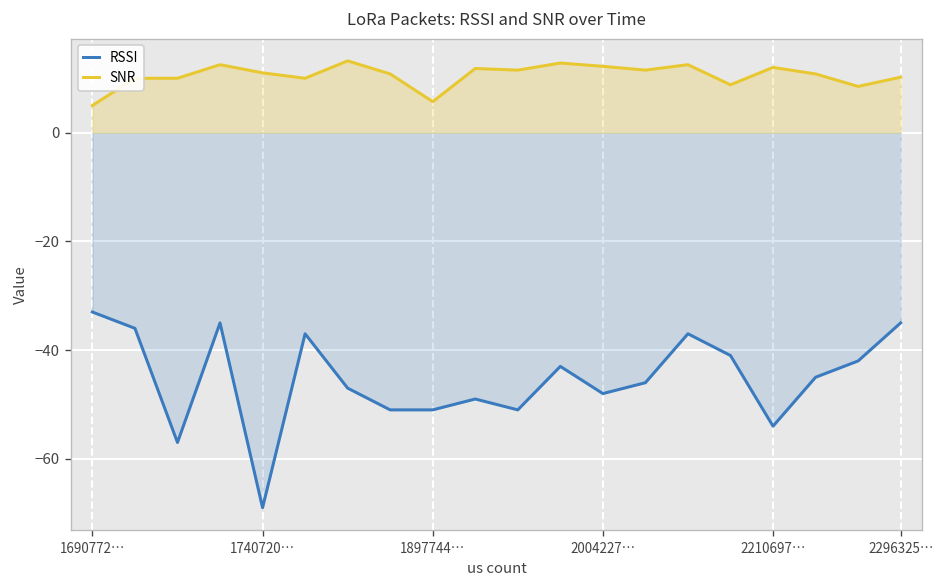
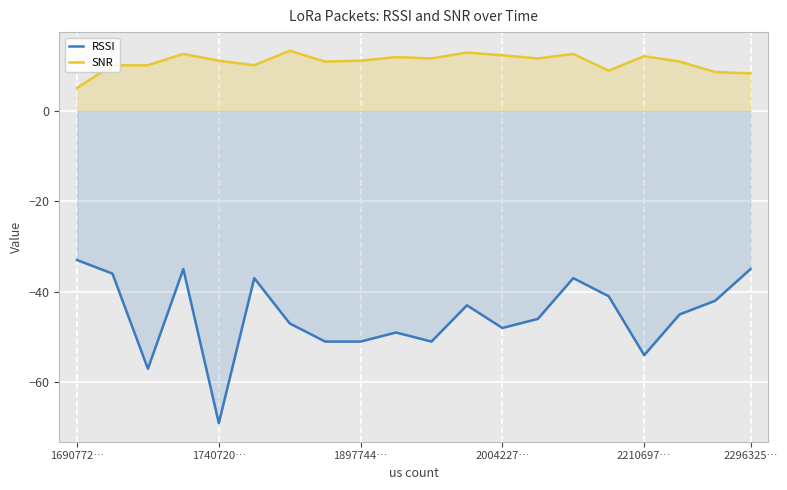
  {
    "SNR": {
      "1690772…": 5,
      "1740720…": 11,
-     "1897744…": 6,
+     "1897744…": 11,
      "2004227…": 12,
      "2210697…": 12,
-     "2296325…": 10
+     "2296325…": 8
    }
  }
